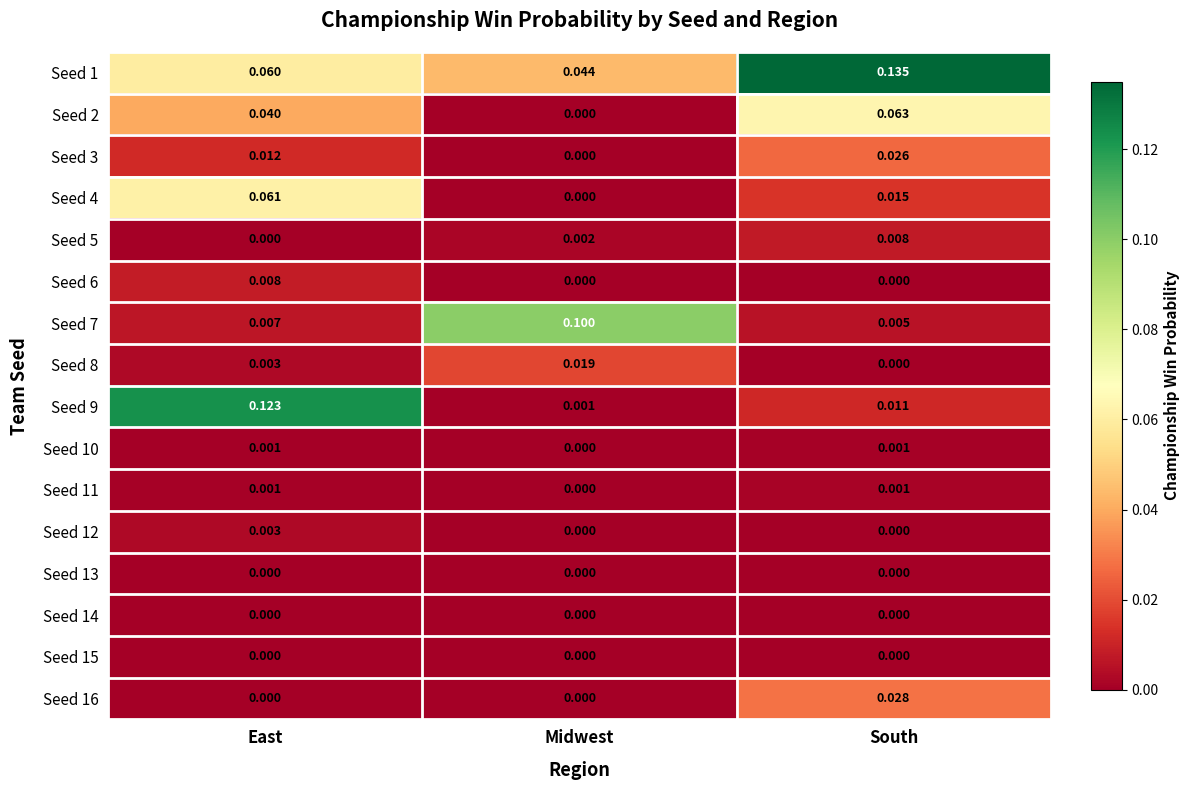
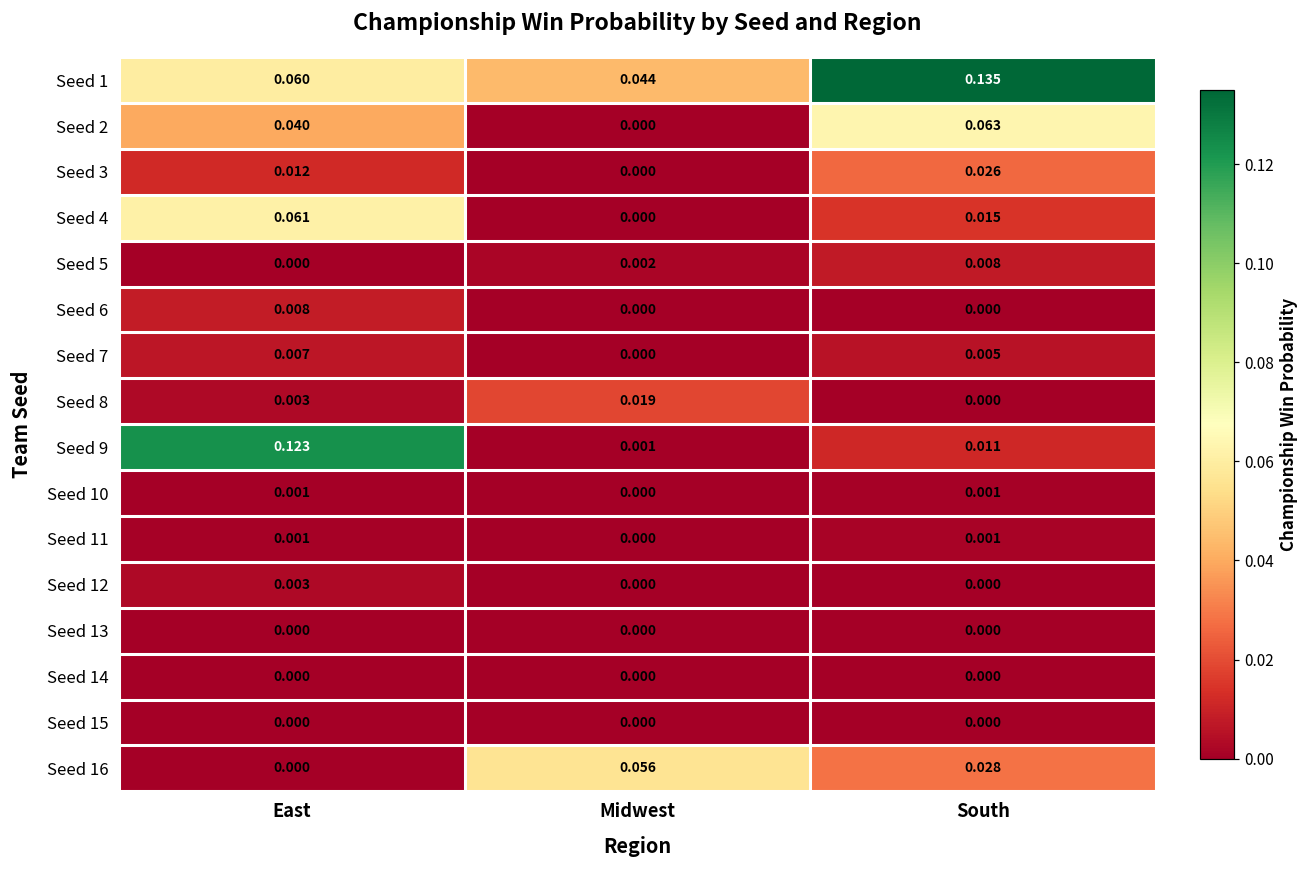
  {
    "Seed 1": {
      "East": 0.060,
      "Midwest": 0.044,
      "South": 0.135
    },
    "Seed 2": {
      "East": 0.040,
      "Midwest": 0.000,
      "South": 0.063
    },
    "Seed 3": {
      "East": 0.012,
      "Midwest": 0.000,
      "South": 0.026
    },
    "Seed 4": {
      "East": 0.061,
      "Midwest": 0.000,
      "South": 0.015
    },
    "Seed 5": {
      "East": 0.000,
      "Midwest": 0.002,
      "South": 0.008
    },
    "Seed 6": {
      "East": 0.008,
      "Midwest": 0.000,
      "South": 0.000
    },
    "Seed 7": {
      "East": 0.007,
-     "Midwest": 0.100,
+     "Midwest": 0.000,
      "South": 0.005
    },
    "Seed 8": {
      "East": 0.003,
      "Midwest": 0.019,
      "South": 0.000
    },
    "Seed 9": {
      "East": 0.123,
      "Midwest": 0.001,
      "South": 0.011
    },
    "Seed 10": {
      "East": 0.001,
      "Midwest": 0.000,
      "South": 0.001
    },
    "Seed 11": {
      "East": 0.001,
      "Midwest": 0.000,
      "South": 0.001
    },
    "Seed 12": {
      "East": 0.003,
      "Midwest": 0.000,
      "South": 0.000
    },
    "Seed 13": {
      "East": 0.000,
      "Midwest": 0.000,
      "South": 0.000
    },
    "Seed 14": {
      "East": 0.000,
      "Midwest": 0.000,
      "South": 0.000
    },
    "Seed 15": {
      "East": 0.000,
      "Midwest": 0.000,
      "South": 0.000
    },
    "Seed 16": {
      "East": 0.000,
-     "Midwest": 0.000,
+     "Midwest": 0.056,
      "South": 0.028
    }
  }
